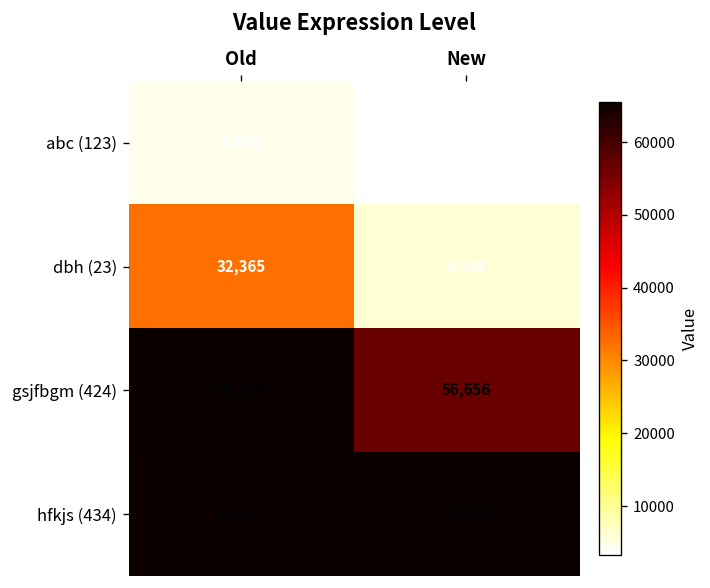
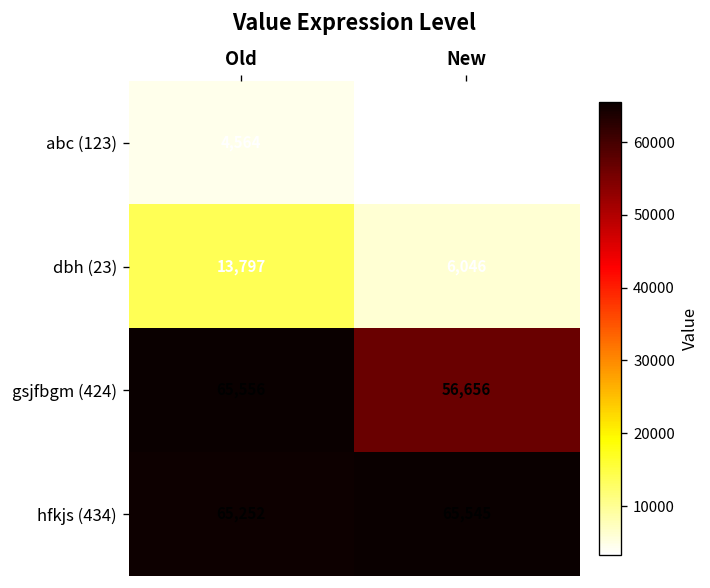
  {
    "dbh (23)": {
-     "Old": "32,365"
+     "Old": "13,797"
    },
    "gsjfbgm (424)": {
      "New": "56,656"
    }
  }
